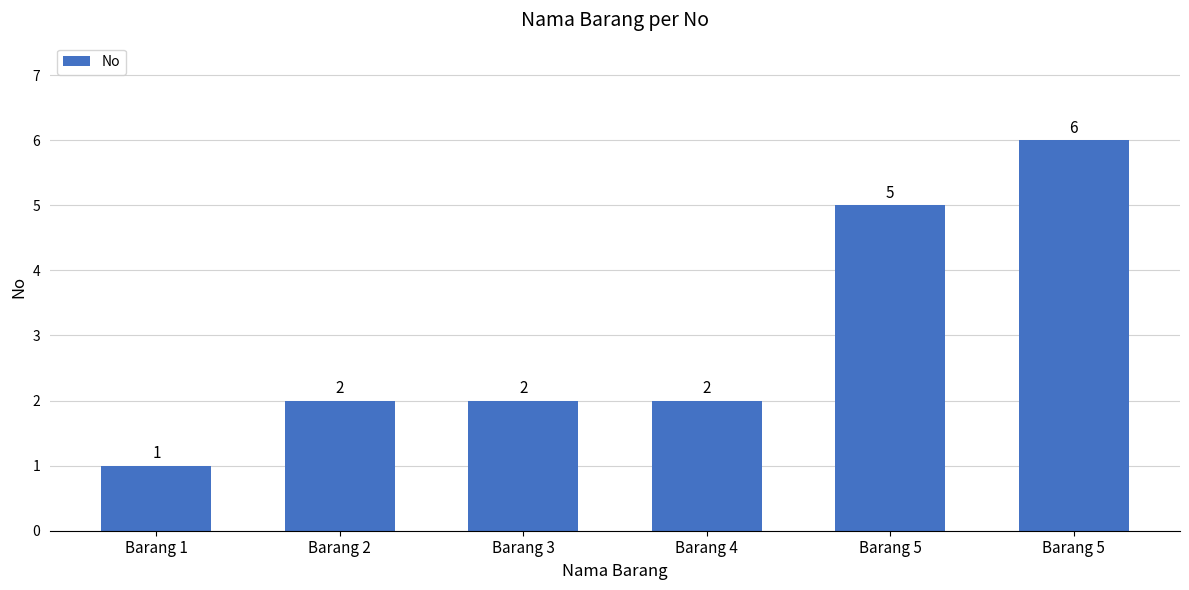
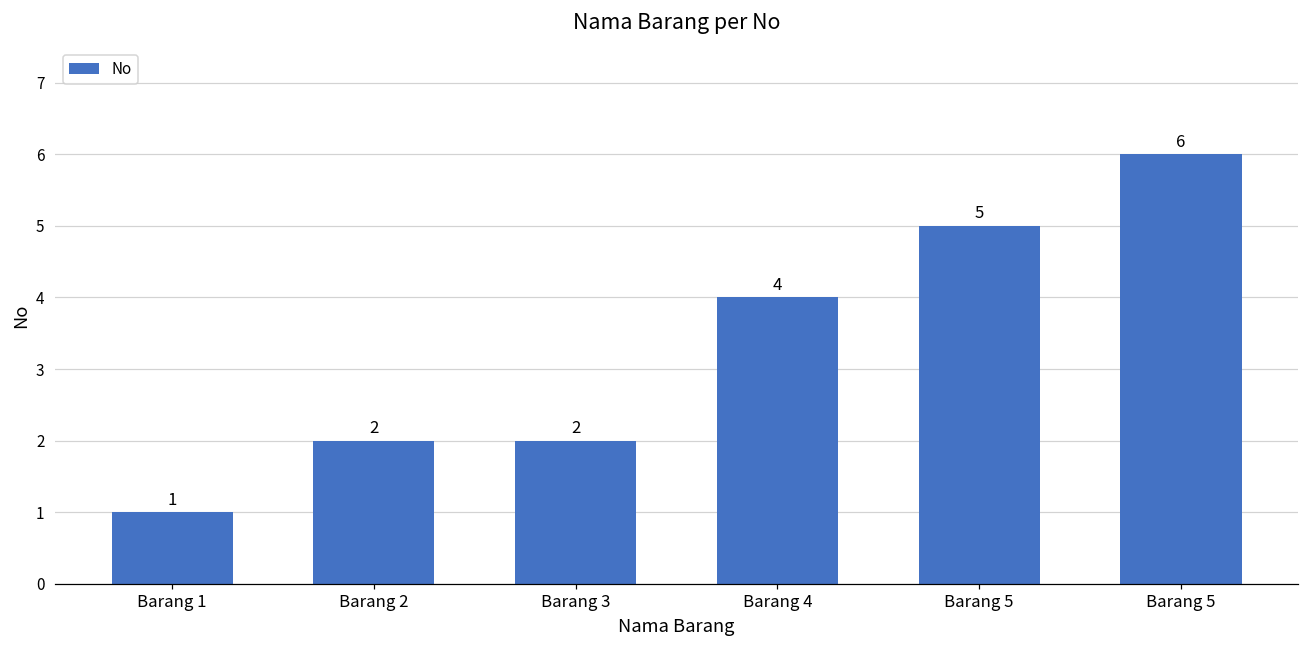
  {
    "Barang 1": 1,
    "Barang 2": 2,
    "Barang 3": 2,
-   "Barang 4": 2
+   "Barang 4": 4
  }
